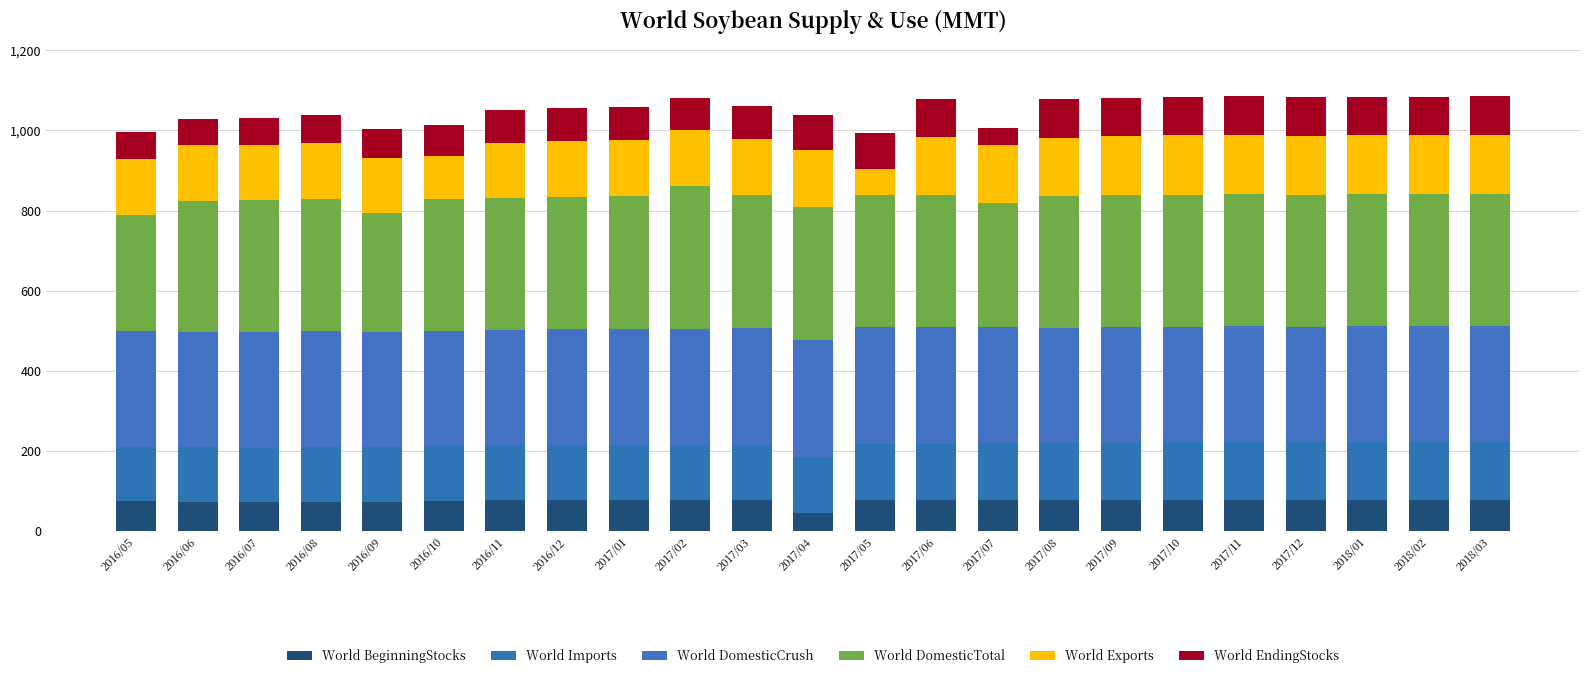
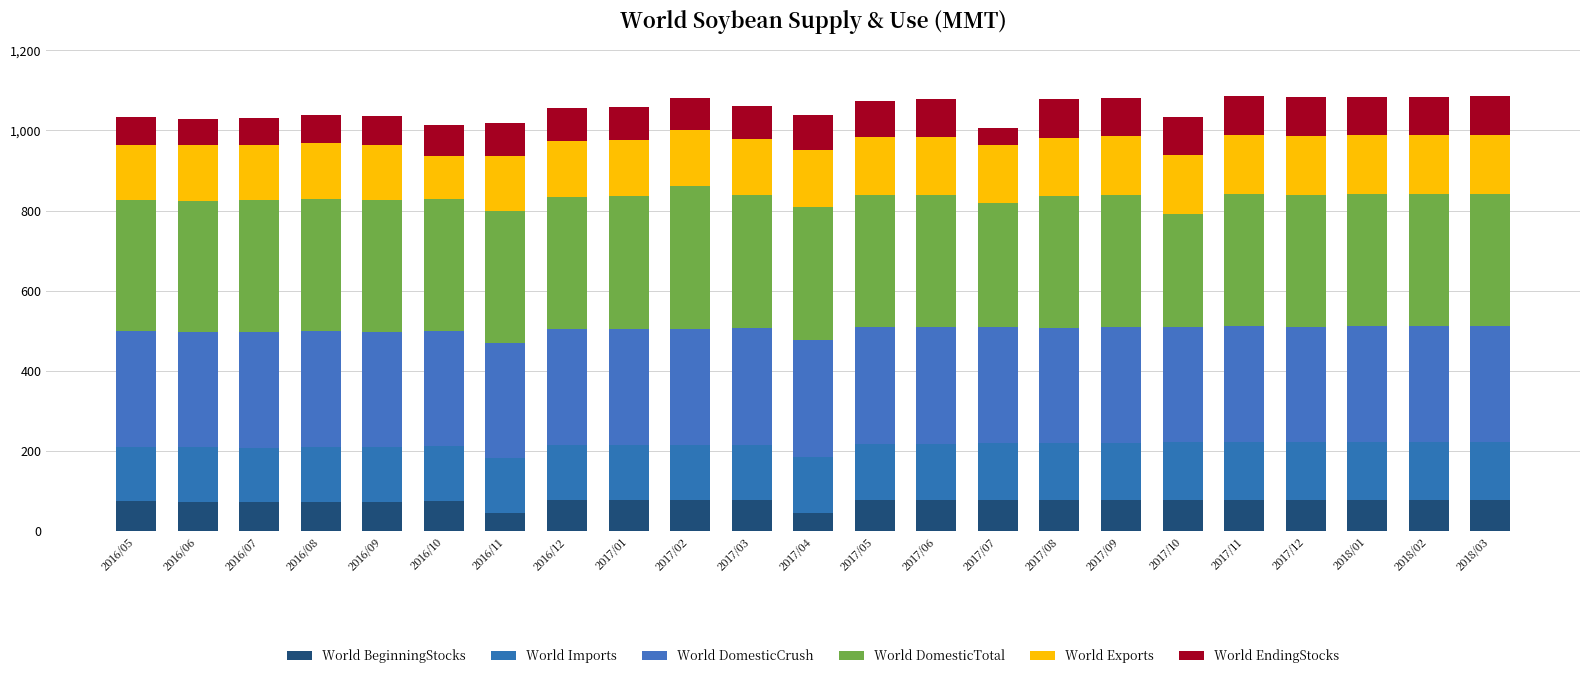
  {
    "World BeginningStocks": {
      "2016/05": 70,
      "2016/06": 70,
      "2016/07": 70,
      "2016/08": 70,
      "2016/09": 70,
      "2016/10": 80,
-     "2016/11": 80,
+     "2016/11": 50,
      "2016/12": 80,
      "2017/01": 80,
      "2017/02": 80,
      "2017/03": 80,
      "2017/04": 40,
      "2017/05": 80,
      "2017/06": 80,
      "2017/07": 80,
      "2017/08": 80,
      "2017/09": 80,
      "2017/10": 80,
      "2017/11": 80,
      "2017/12": 80,
      "2018/01": 80,
      "2018/02": 80,
      "2018/03": 80
    },
    "World DomesticTotal": {
-     "2016/05": 290,
+     "2016/05": 330,
      "2016/06": 330,
      "2016/07": 330,
      "2016/08": 330,
-     "2016/09": 300,
+     "2016/09": 330,
      "2016/10": 330,
      "2016/11": 330,
      "2016/12": 330,
      "2017/01": 330,
      "2017/02": 360,
      "2017/03": 330,
      "2017/04": 330,
      "2017/05": 330,
      "2017/06": 330,
      "2017/07": 310,
      "2017/08": 330,
      "2017/09": 330,
-     "2017/10": 330,
+     "2017/10": 280,
      "2017/11": 330,
      "2017/12": 330,
      "2018/01": 330,
      "2018/02": 330,
      "2018/03": 330
    },
    "World Exports": {
      "2016/05": 140,
      "2016/06": 140,
      "2016/07": 140,
      "2016/08": 140,
      "2016/09": 140,
      "2016/10": 110,
      "2016/11": 140,
      "2016/12": 140,
      "2017/01": 140,
      "2017/02": 140,
      "2017/03": 140,
      "2017/04": 140,
-     "2017/05": 60,
+     "2017/05": 140,
      "2017/06": 140,
      "2017/07": 150,
      "2017/08": 140,
      "2017/09": 150,
      "2017/10": 150,
      "2017/11": 150,
      "2017/12": 150,
      "2018/01": 150,
      "2018/02": 150,
      "2018/03": 150
    },
    "World EndingStocks": {
      "2016/05": 70,
      "2016/06": 70,
      "2016/07": 70,
      "2016/08": 70,
      "2016/09": 70,
      "2016/10": 80,
      "2016/11": 80,
      "2016/12": 80,
      "2017/01": 80,
      "2017/02": 80,
      "2017/03": 80,
      "2017/04": 90,
      "2017/05": 90,
      "2017/06": 90,
      "2017/07": 40,
      "2017/08": 100,
      "2017/09": 100,
      "2017/10": 90,
      "2017/11": 100,
      "2017/12": 100,
      "2018/01": 100,
      "2018/02": 100,
      "2018/03": 100
    }
  }
